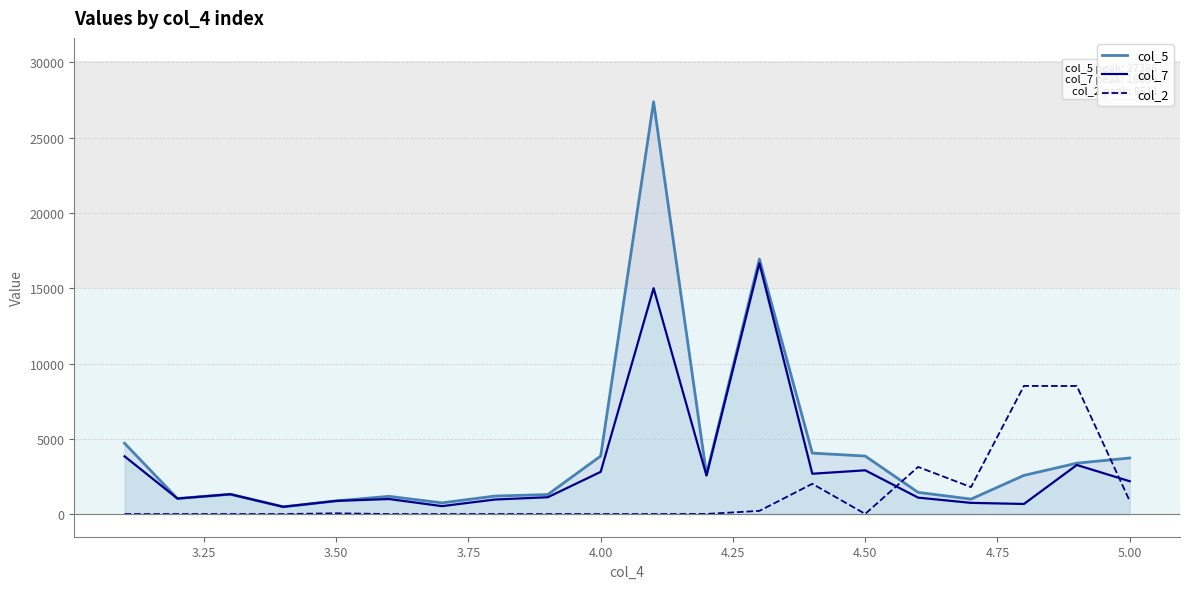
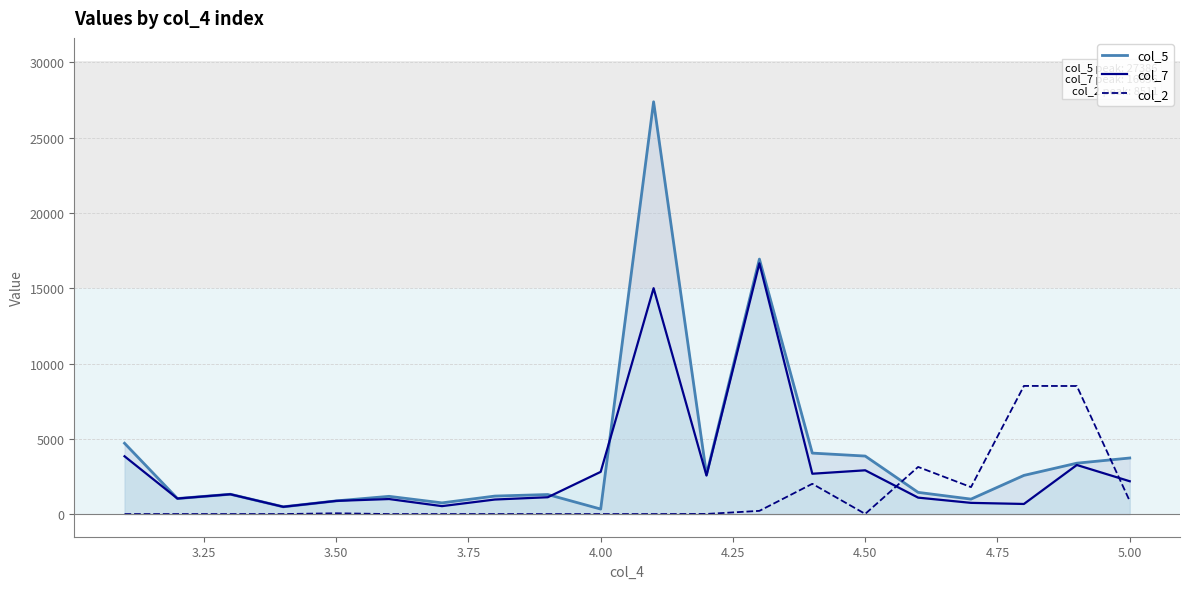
  {
    "col_5": {
-     "4.00": 3900,
+     "4.00": 300,
      "4.50": 3900,
      "5.00": 3700
    }
  }
